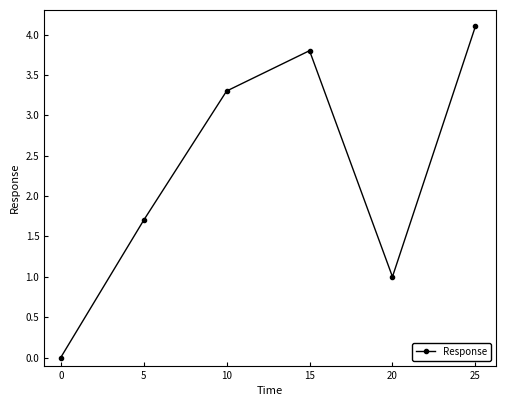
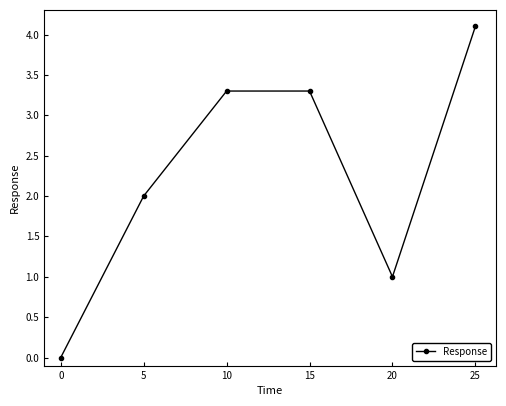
  {
    "0": 0.0,
-   "5": 1.7,
+   "5": 2.0,
    "10": 3.3,
-   "15": 3.8,
+   "15": 3.3,
    "20": 1.0,
    "25": 4.1
  }
